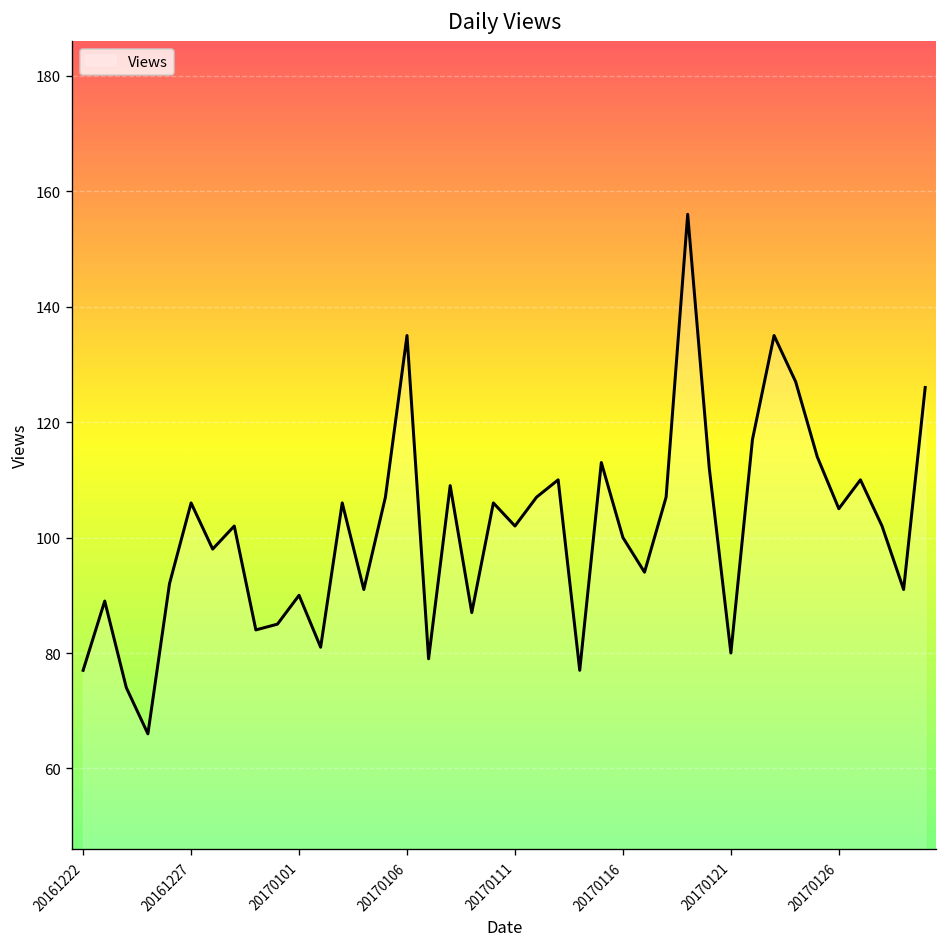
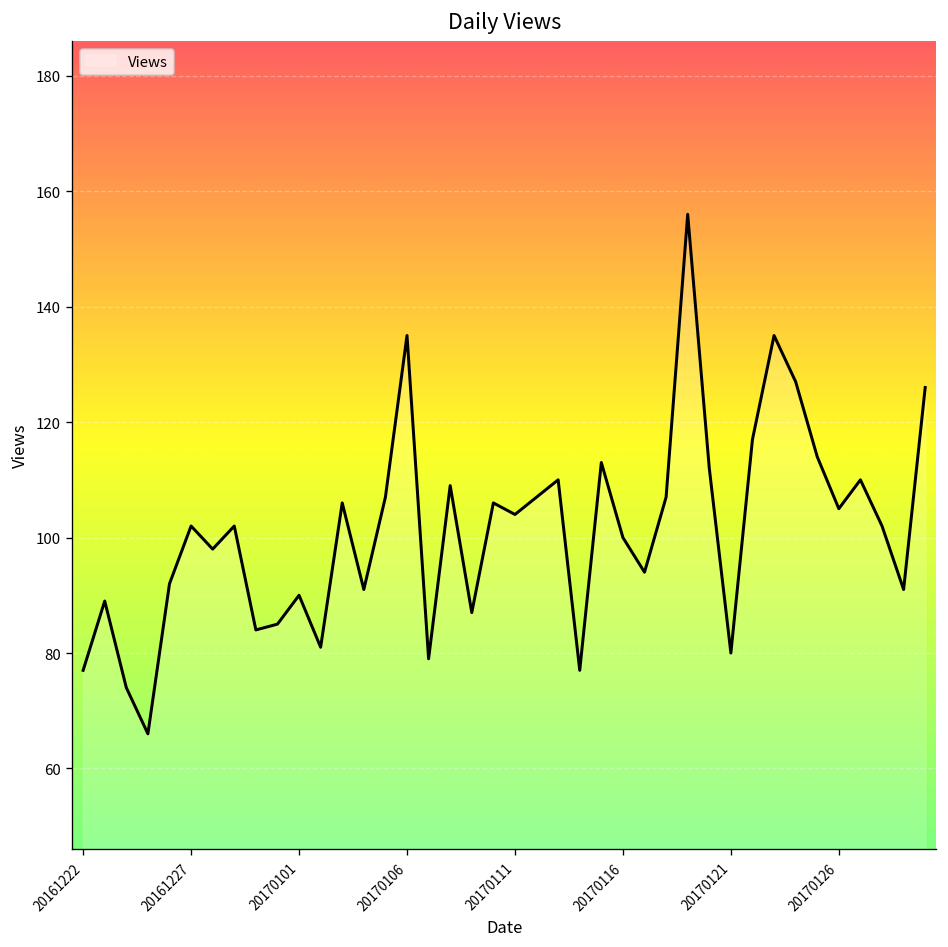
  {
    "20161222": 77,
-   "20161227": 106,
+   "20161227": 102,
    "20170101": 90,
    "20170106": 135,
-   "20170111": 102,
+   "20170111": 104,
    "20170116": 100,
    "20170121": 80,
    "20170126": 105
  }
